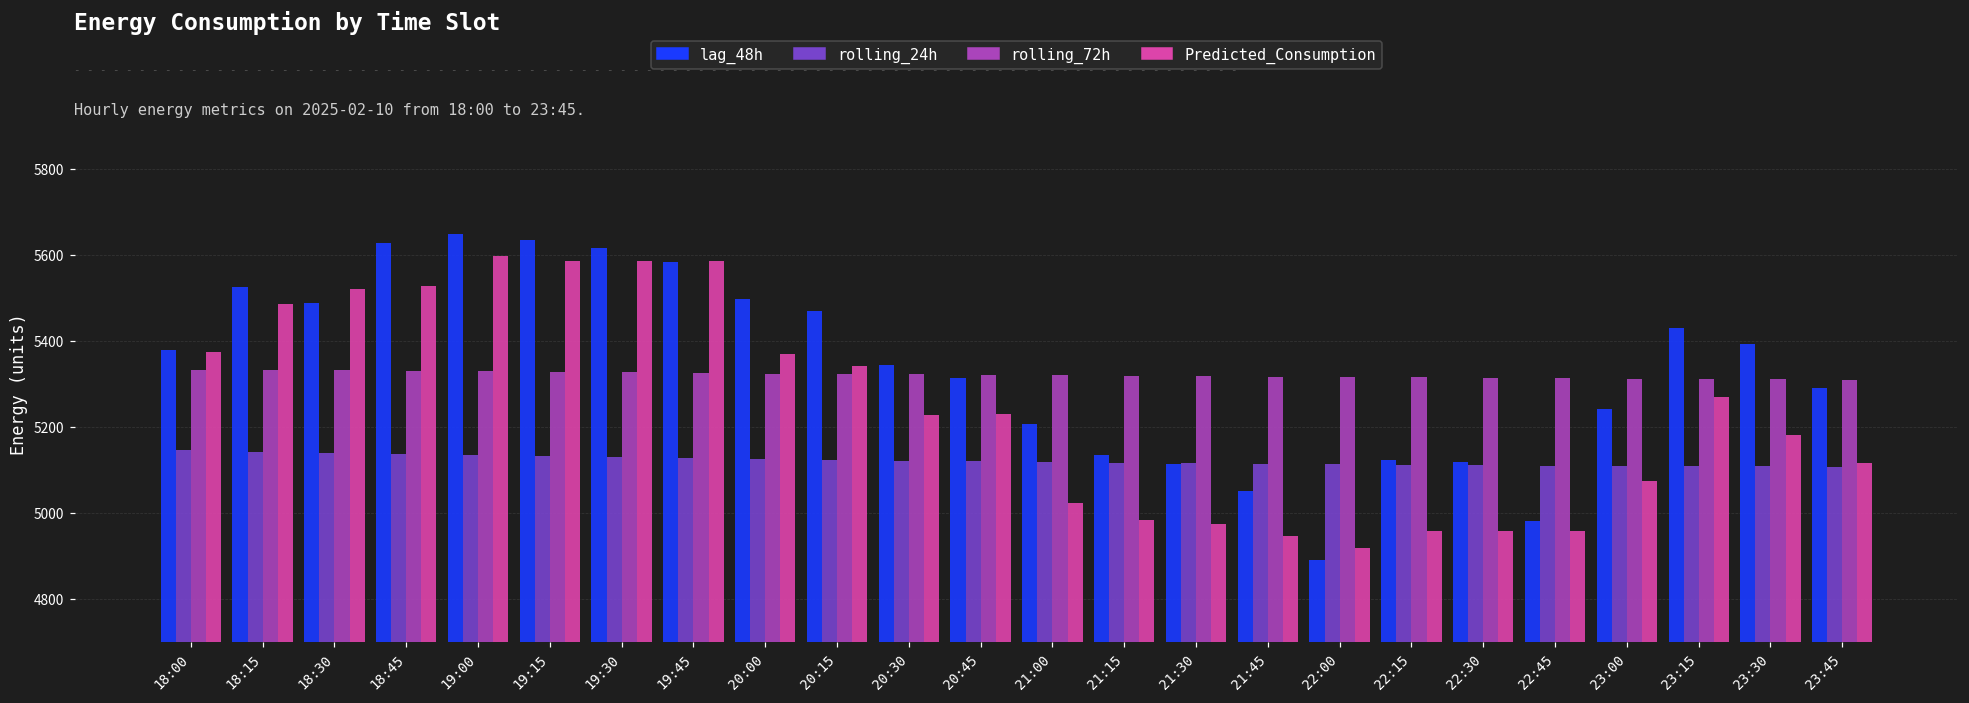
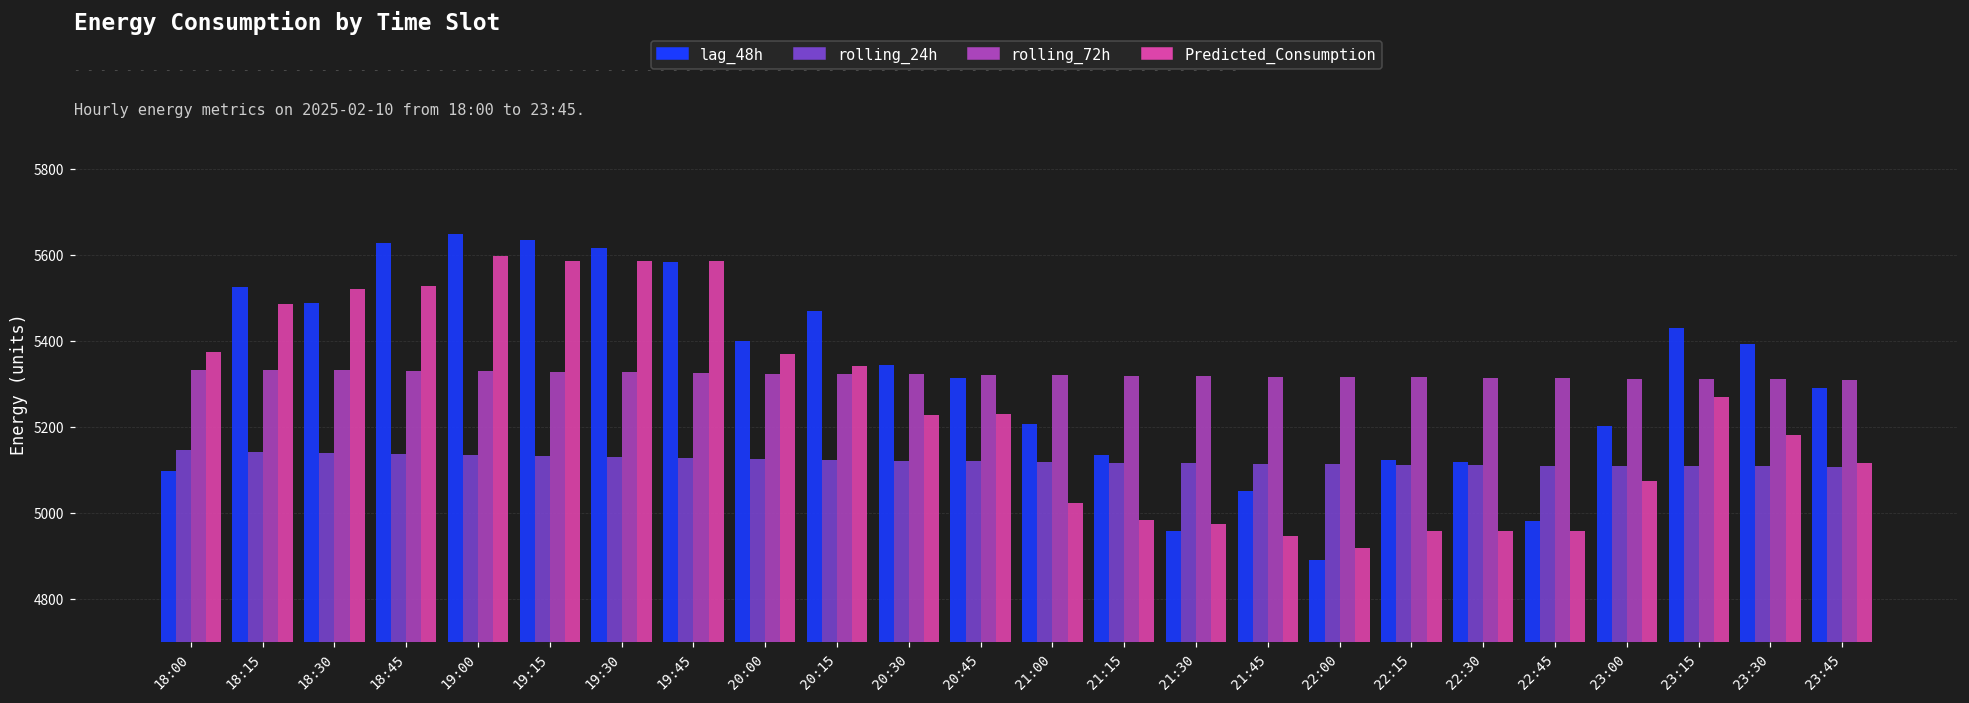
  {
    "lag_48h": {
-     "18:00": 5380,
+     "18:00": 5100,
      "18:15": 5530,
      "18:30": 5490,
      "18:45": 5630,
      "19:00": 5650,
      "19:15": 5640,
      "19:30": 5620,
      "19:45": 5580,
-     "20:00": 5500,
+     "20:00": 5400,
      "20:15": 5470,
      "20:30": 5350,
      "20:45": 5310,
      "21:00": 5210,
      "21:15": 5130,
-     "21:30": 5110,
+     "21:30": 4960,
      "21:45": 5050,
      "22:00": 4890,
      "22:15": 5120,
      "22:30": 5120,
      "22:45": 4980,
-     "23:00": 5240,
+     "23:00": 5200,
      "23:15": 5430,
      "23:30": 5390,
      "23:45": 5290
    }
  }
